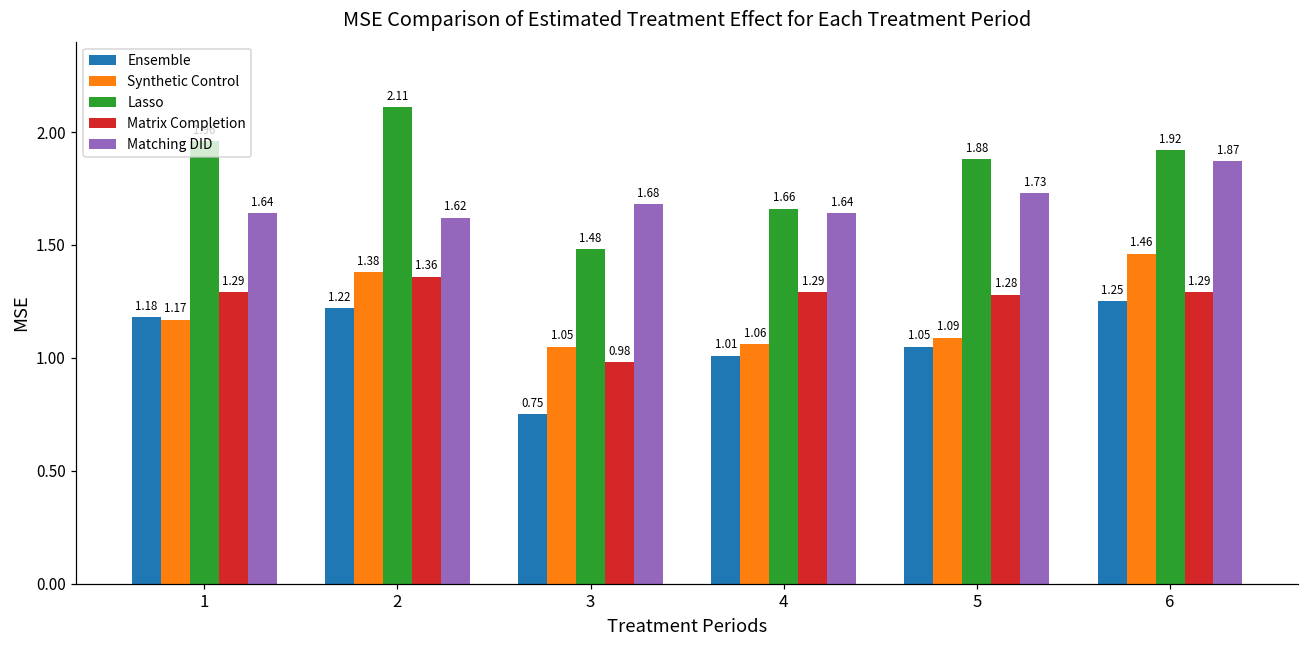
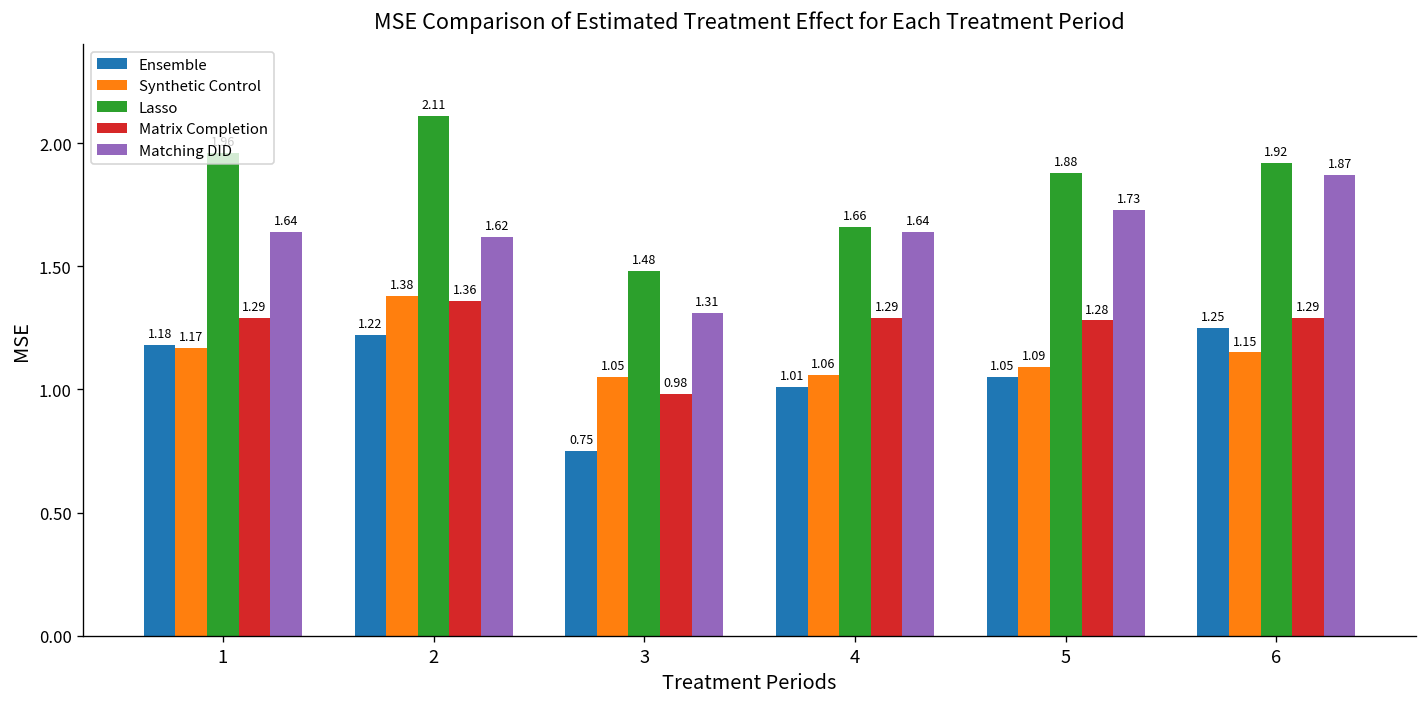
  {
    "Ensemble": {
      "1": 1.18,
      "2": 1.22,
      "3": 0.75,
      "4": 1.01,
      "5": 1.05,
      "6": 1.25
    },
    "Synthetic Control": {
      "1": 1.17,
      "2": 1.38,
      "3": 1.05,
      "4": 1.06,
      "5": 1.09,
-     "6": 1.46
+     "6": 1.15
    },
    "Lasso": {
      "2": 2.11,
      "3": 1.48,
      "4": 1.66,
      "5": 1.88,
      "6": 1.92
    },
    "Matrix Completion": {
      "1": 1.29,
      "2": 1.36,
      "3": 0.98,
      "4": 1.29,
      "5": 1.28,
      "6": 1.29
    },
    "Matching DID": {
      "1": 1.64,
      "2": 1.62,
-     "3": 1.68,
+     "3": 1.31,
      "4": 1.64,
      "5": 1.73,
      "6": 1.87
    }
  }
